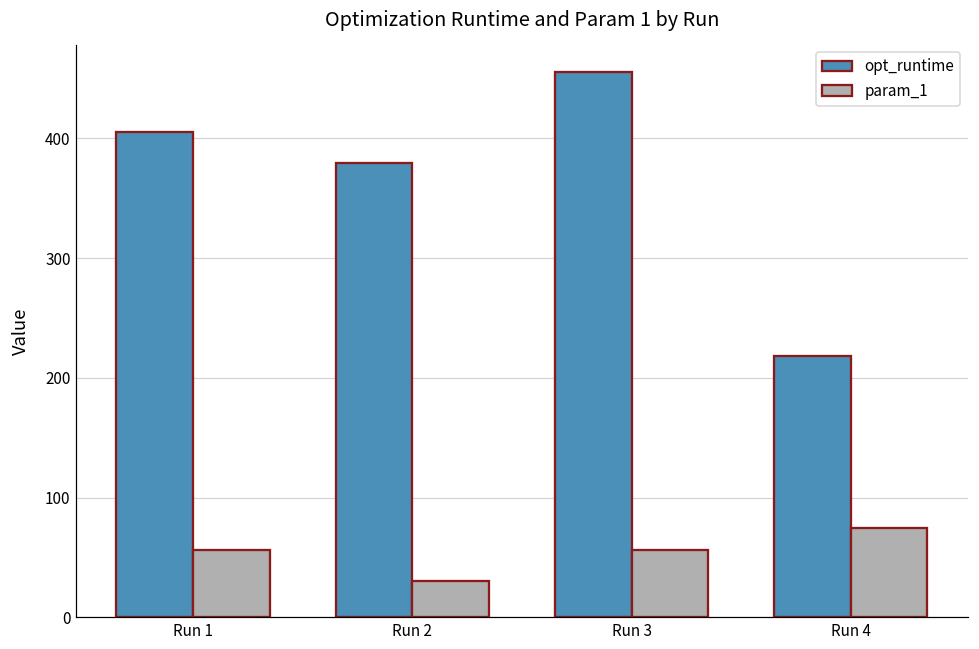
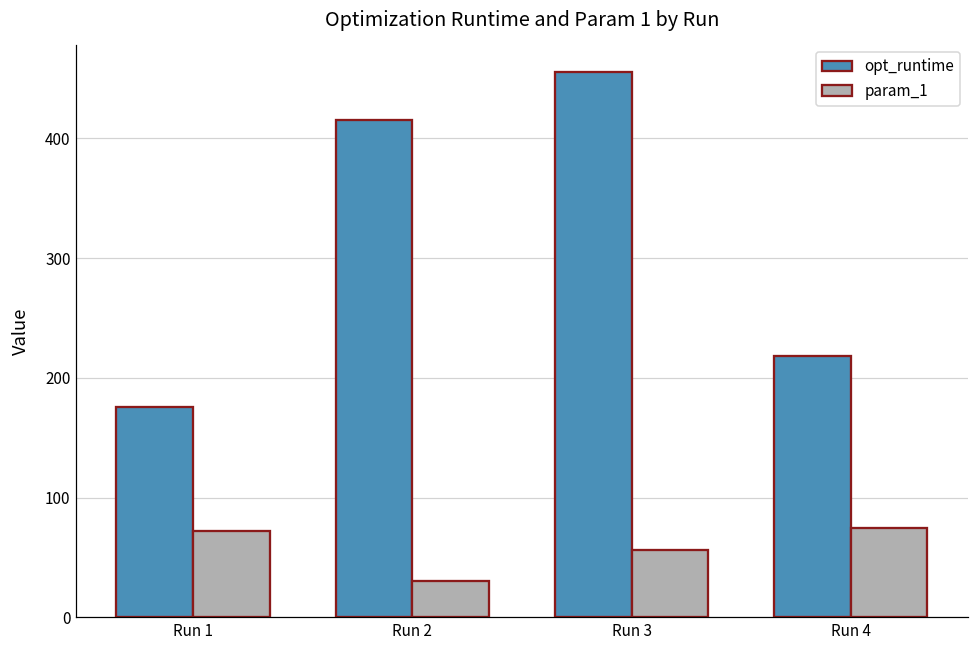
  {
    "opt_runtime": {
-     "Run 1": 406,
-     "Run 2": 380,
+     "Run 1": 175,
+     "Run 2": 415,
      "Run 3": 456,
      "Run 4": 219
    },
    "param_1": {
-     "Run 1": 57,
+     "Run 1": 72,
      "Run 2": 30,
      "Run 3": 57,
      "Run 4": 75
    }
  }
